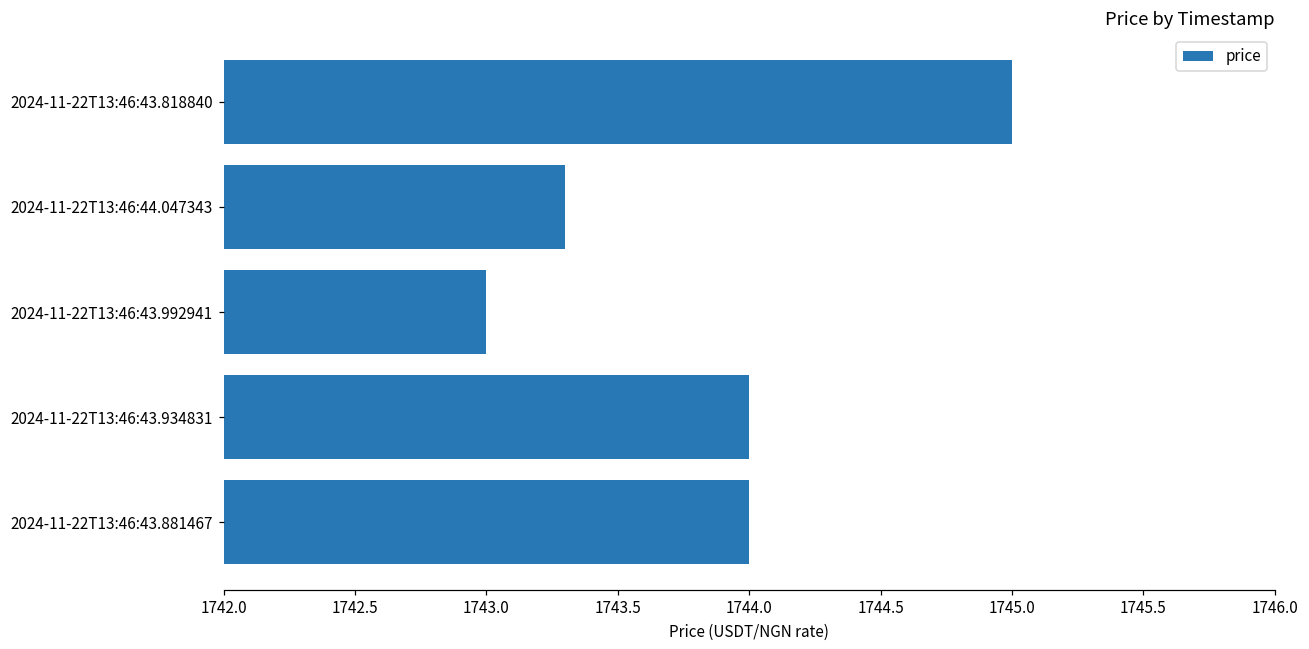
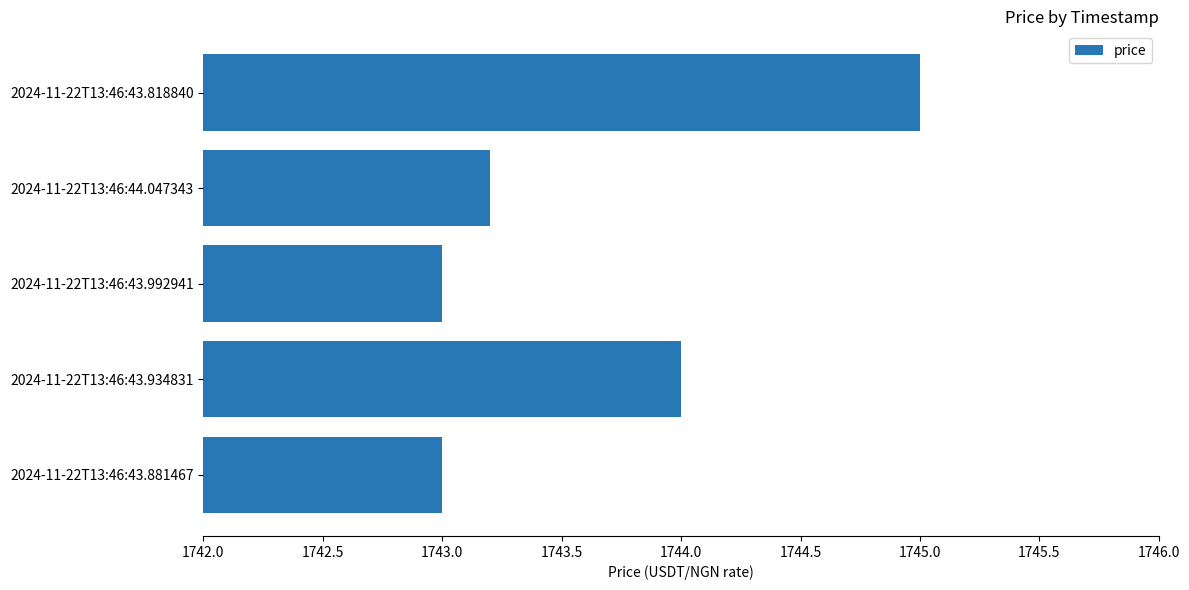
  {
    "2024-11-22T13:46:43.818840": 1745.0,
-   "2024-11-22T13:46:44.047343": 1743.3,
+   "2024-11-22T13:46:44.047343": 1743.2,
    "2024-11-22T13:46:43.992941": 1743.0,
    "2024-11-22T13:46:43.934831": 1744.0,
-   "2024-11-22T13:46:43.881467": 1744
+   "2024-11-22T13:46:43.881467": 1743
  }
